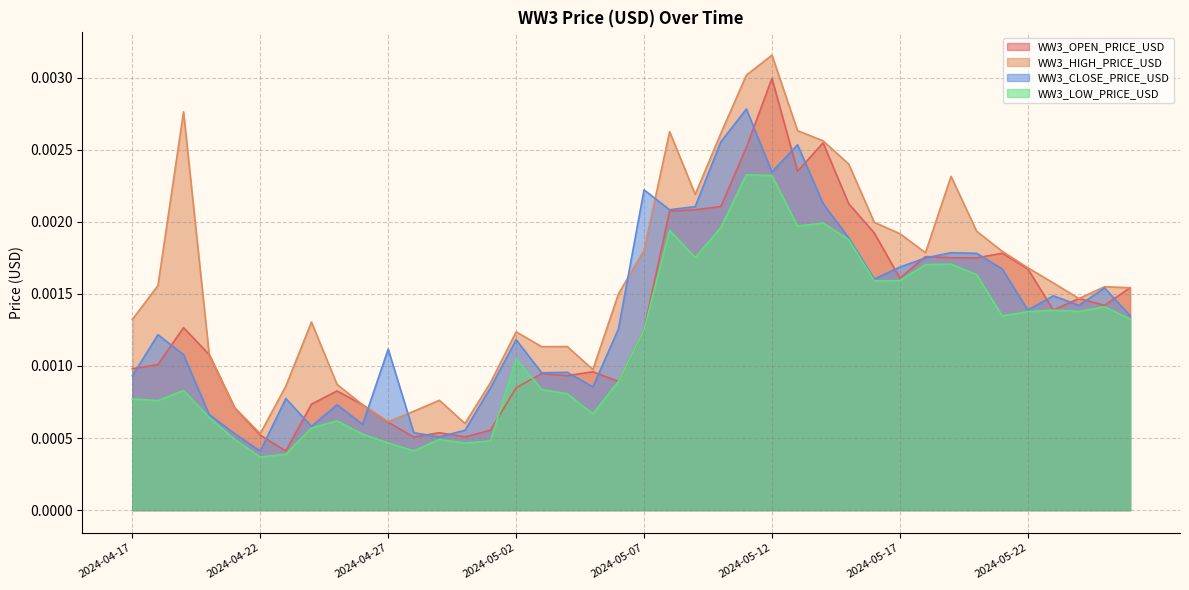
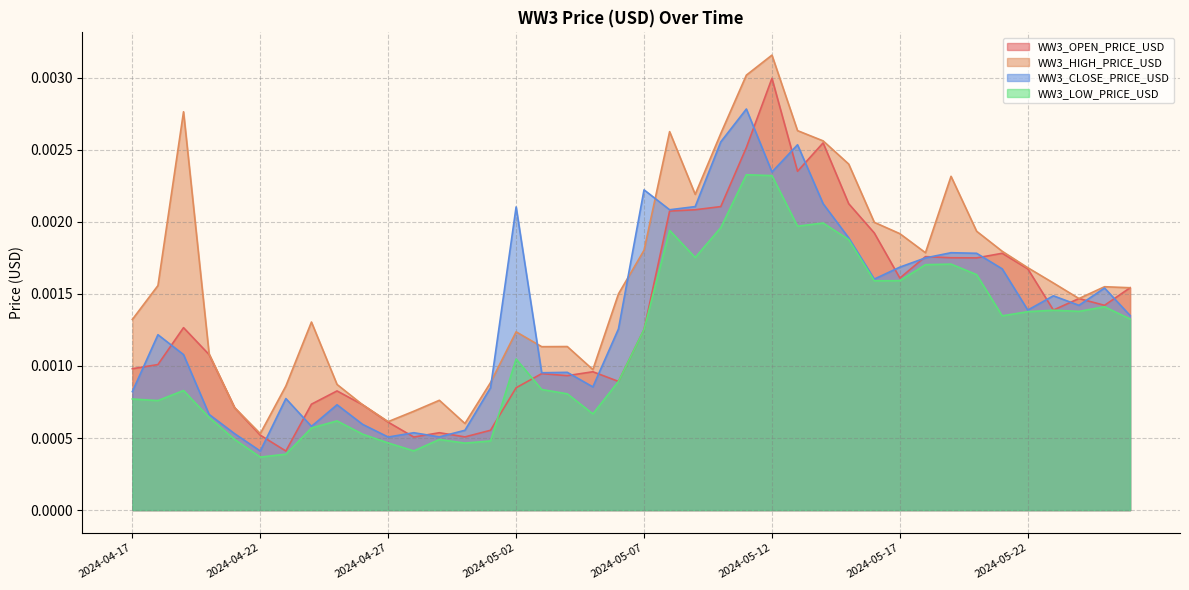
  {
    "WW3_CLOSE_PRICE_USD": {
-     "2024-04-17": 0.00093,
+     "2024-04-17": 0.00082,
      "2024-04-22": 0.00041,
-     "2024-04-27": 0.00112,
-     "2024-05-02": 0.00118,
+     "2024-04-27": 0.00051,
+     "2024-05-02": 0.00210,
      "2024-05-07": 0.00222,
      "2024-05-12": 0.00235,
      "2024-05-17": 0.00169
    },
    "WW3_LOW_PRICE_USD": {
      "2024-04-17": 0.00077,
      "2024-04-22": 0.00037,
      "2024-04-27": 0.00047,
      "2024-05-02": 0.00105,
      "2024-05-12": 0.00232,
      "2024-05-17": 0.00159
    }
  }
